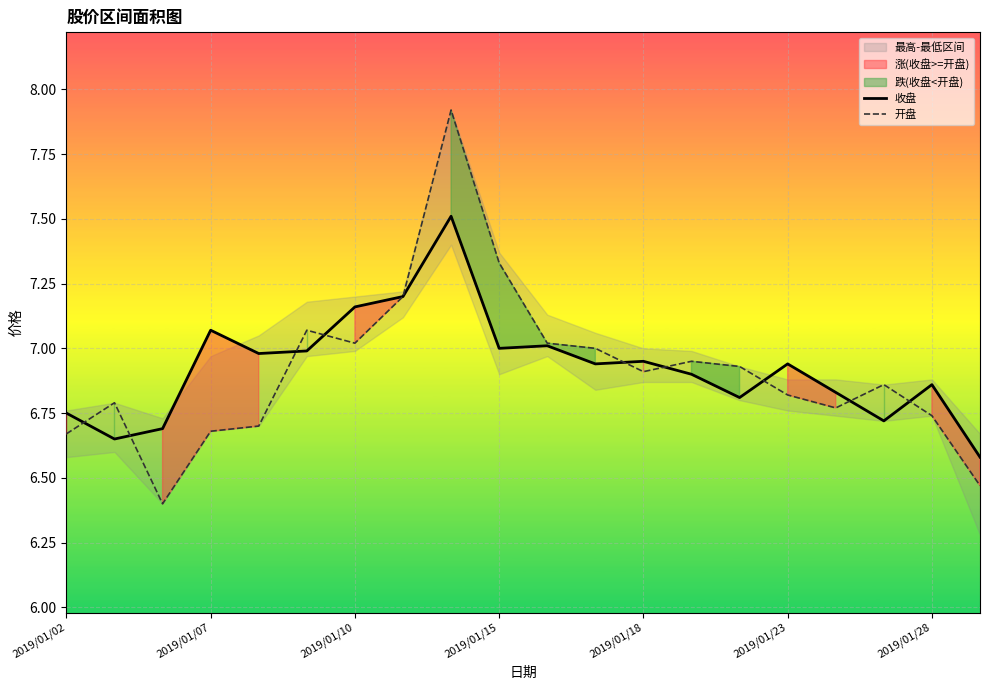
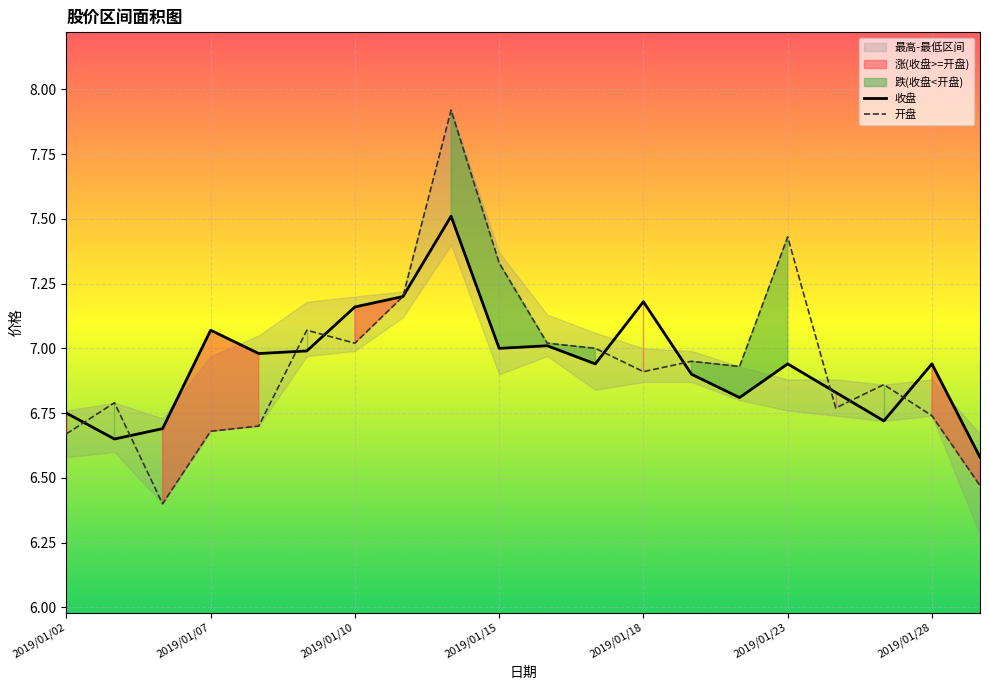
  {
    "收盘": {
      "2019/01/02": 6.75,
      "2019/01/07": 7.07,
      "2019/01/10": 7.16,
      "2019/01/15": 7.00,
-     "2019/01/18": 6.95,
+     "2019/01/18": 7.18,
      "2019/01/23": 6.94,
-     "2019/01/28": 6.86
+     "2019/01/28": 6.94
    },
    "开盘": {
      "2019/01/02": 6.67,
      "2019/01/07": 6.68,
      "2019/01/10": 7.02,
      "2019/01/15": 7.33,
      "2019/01/18": 6.91,
-     "2019/01/23": 6.82,
+     "2019/01/23": 7.43,
      "2019/01/28": 6.74
    }
  }
